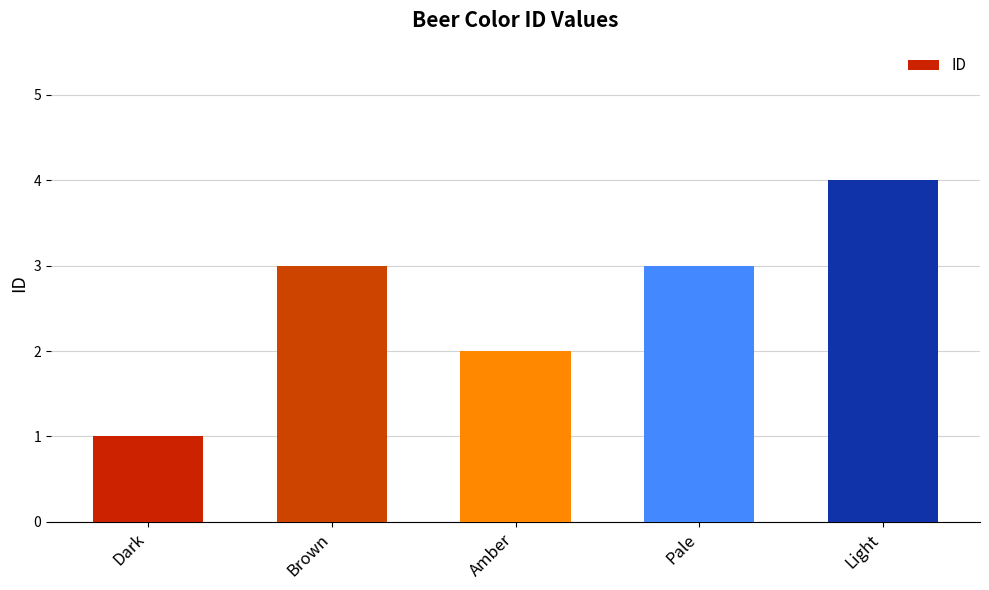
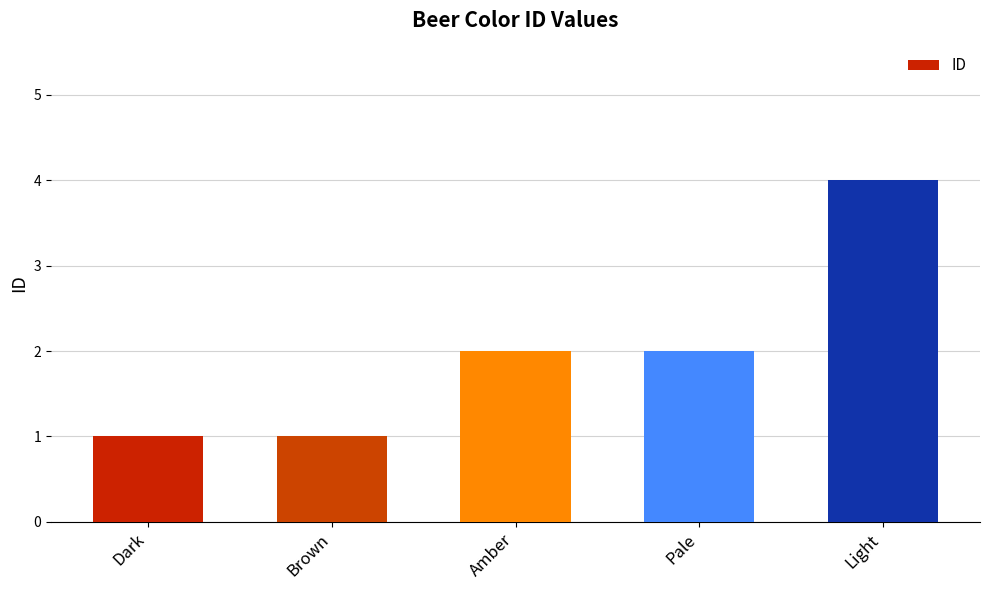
  {
    "Dark": 1,
-   "Brown": 3,
+   "Brown": 1,
    "Amber": 2,
-   "Pale": 3,
+   "Pale": 2,
    "Light": 4
  }
